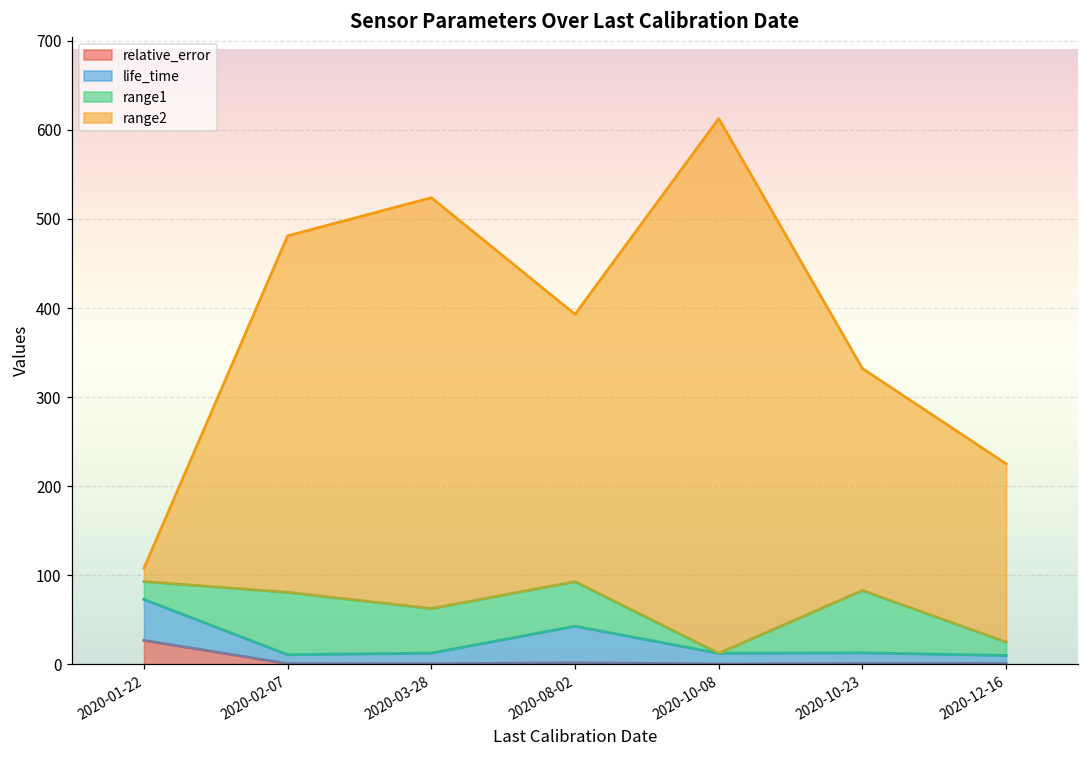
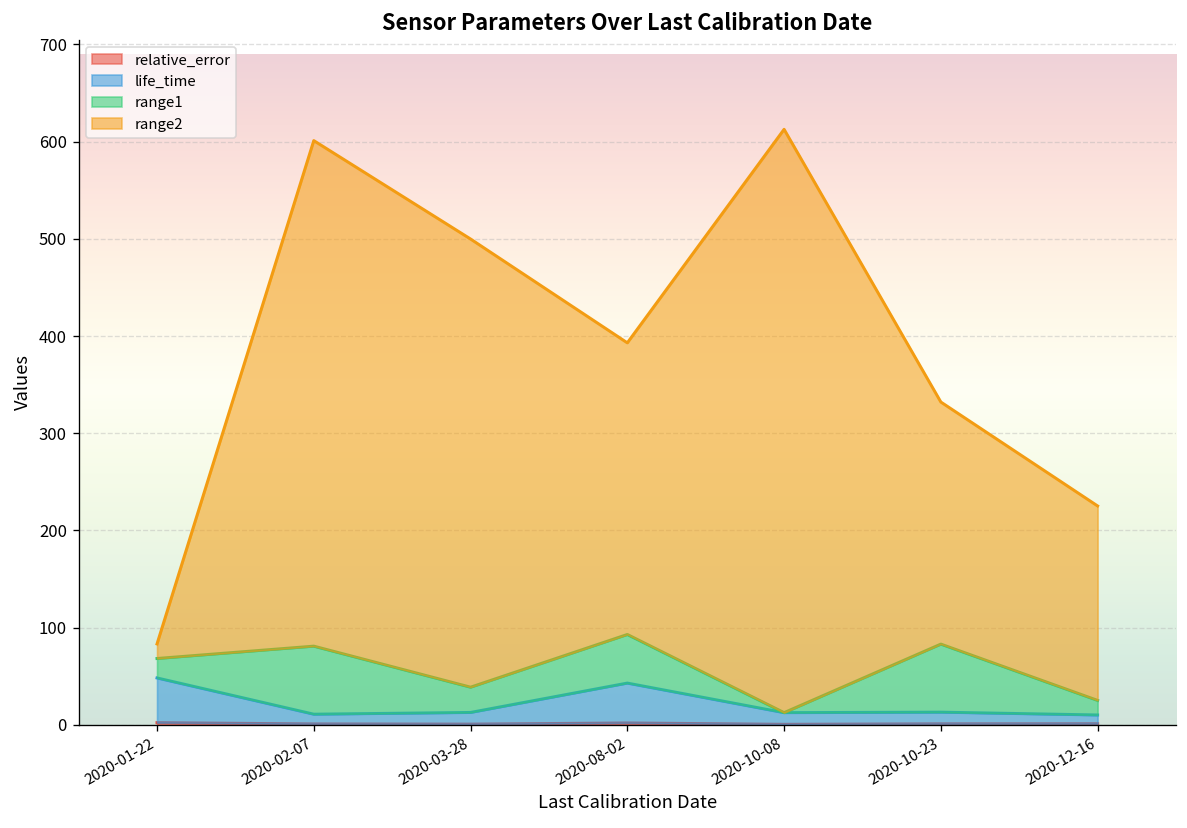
  {
    "relative_error": {
-     "2020-01-22": 30,
+     "2020-01-22": 0,
      "2020-02-07": 0,
      "2020-03-28": 0,
      "2020-08-02": 0,
      "2020-10-08": 0,
      "2020-10-23": 0,
      "2020-12-16": 0
    },
    "life_time": {
      "2020-01-22": 50,
      "2020-02-07": 10,
      "2020-03-28": 10,
      "2020-08-02": 40,
      "2020-10-23": 10,
      "2020-12-16": 10
    },
    "range1": {
      "2020-01-22": 20,
      "2020-02-07": 70,
-     "2020-03-28": 50,
+     "2020-03-28": 30,
      "2020-08-02": 50,
      "2020-10-23": 70,
      "2020-12-16": 20
    },
    "range2": {
      "2020-01-22": 20,
-     "2020-02-07": 400,
+     "2020-02-07": 520,
      "2020-03-28": 460,
      "2020-08-02": 300,
      "2020-10-08": 600,
      "2020-10-23": 250,
      "2020-12-16": 200
    }
  }
